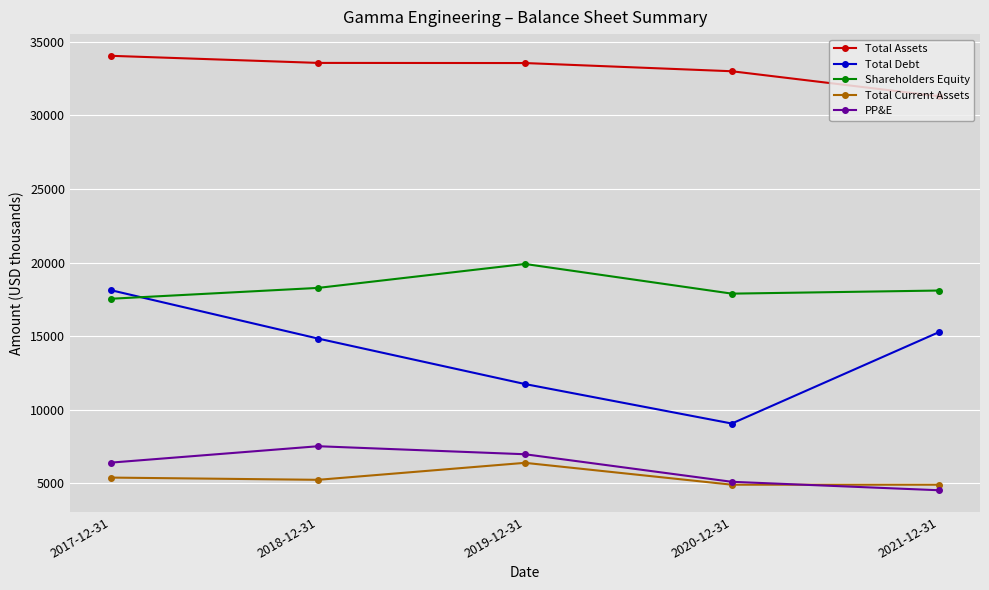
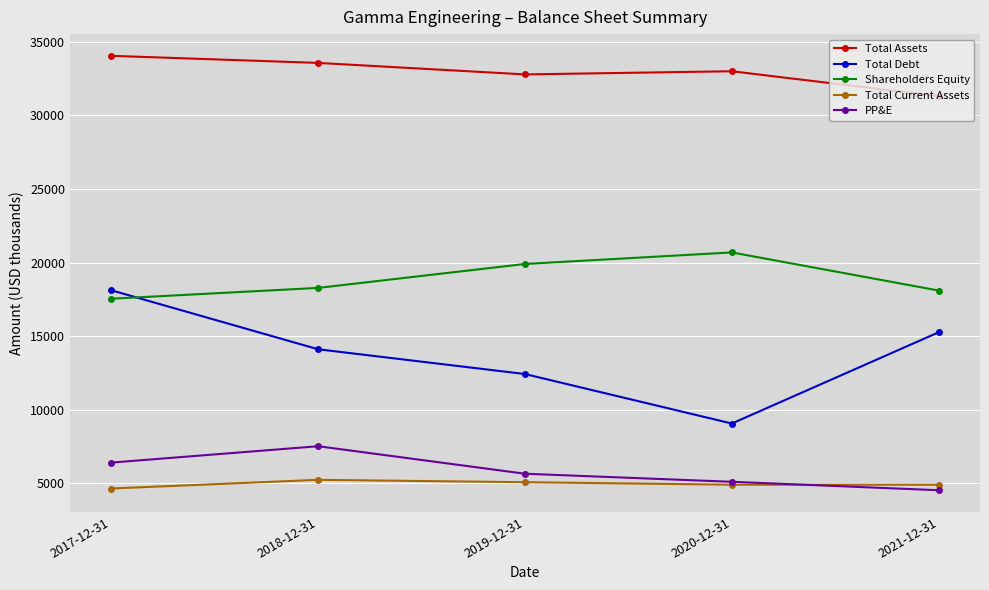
  {
    "Total Assets": {
      "2017-12-31": 34000,
      "2018-12-31": 33600,
-     "2019-12-31": 33500,
+     "2019-12-31": 32800,
      "2020-12-31": 33000
    },
    "Total Debt": {
      "2017-12-31": 18100,
-     "2018-12-31": 14800,
-     "2019-12-31": 11700,
+     "2018-12-31": 14100,
+     "2019-12-31": 12400,
      "2020-12-31": 9100,
      "2021-12-31": 15300
    },
    "Shareholders Equity": {
      "2017-12-31": 17500,
      "2018-12-31": 18300,
      "2019-12-31": 19900,
-     "2020-12-31": 17900,
+     "2020-12-31": 20700,
      "2021-12-31": 18100
    },
    "Total Current Assets": {
-     "2017-12-31": 5400,
+     "2017-12-31": 4700,
      "2018-12-31": 5200,
-     "2019-12-31": 6400,
+     "2019-12-31": 5100,
      "2020-12-31": 4900,
      "2021-12-31": 4900
    },
    "PP&E": {
      "2017-12-31": 6400,
      "2018-12-31": 7500,
-     "2019-12-31": 7000,
+     "2019-12-31": 5700,
      "2020-12-31": 5100,
      "2021-12-31": 4500
    }
  }
